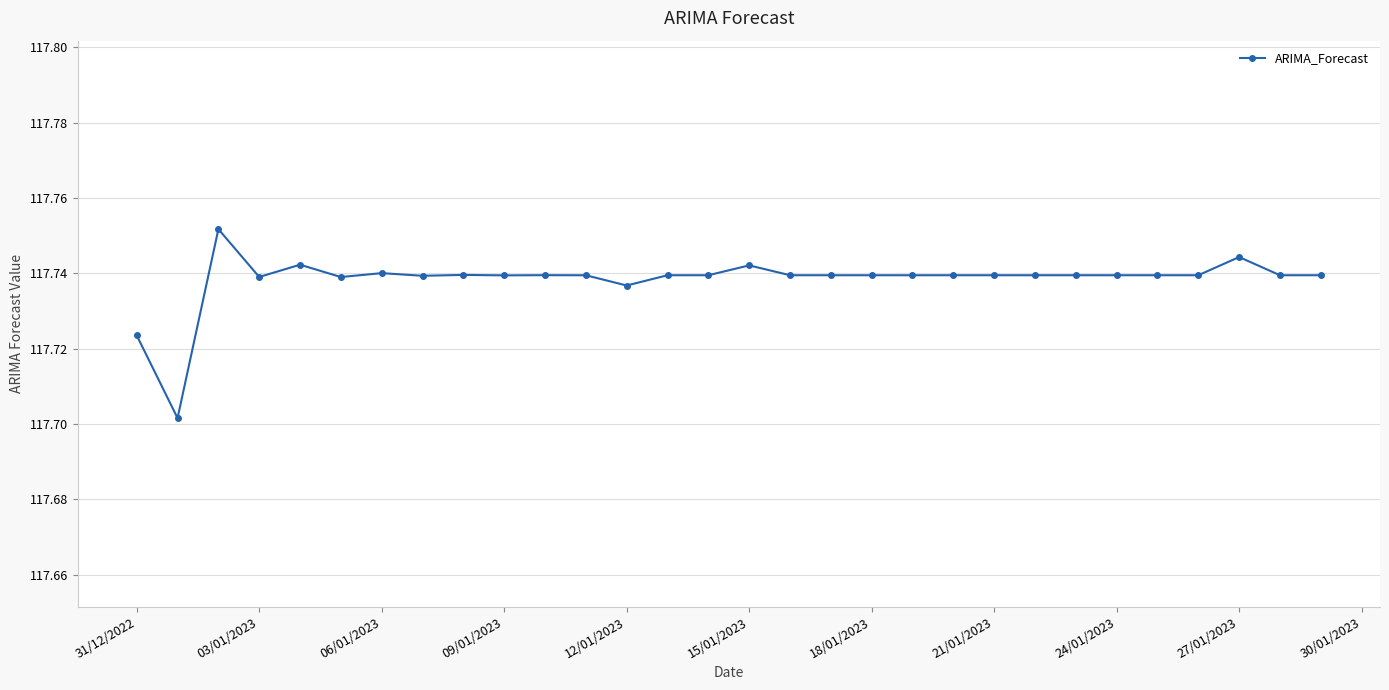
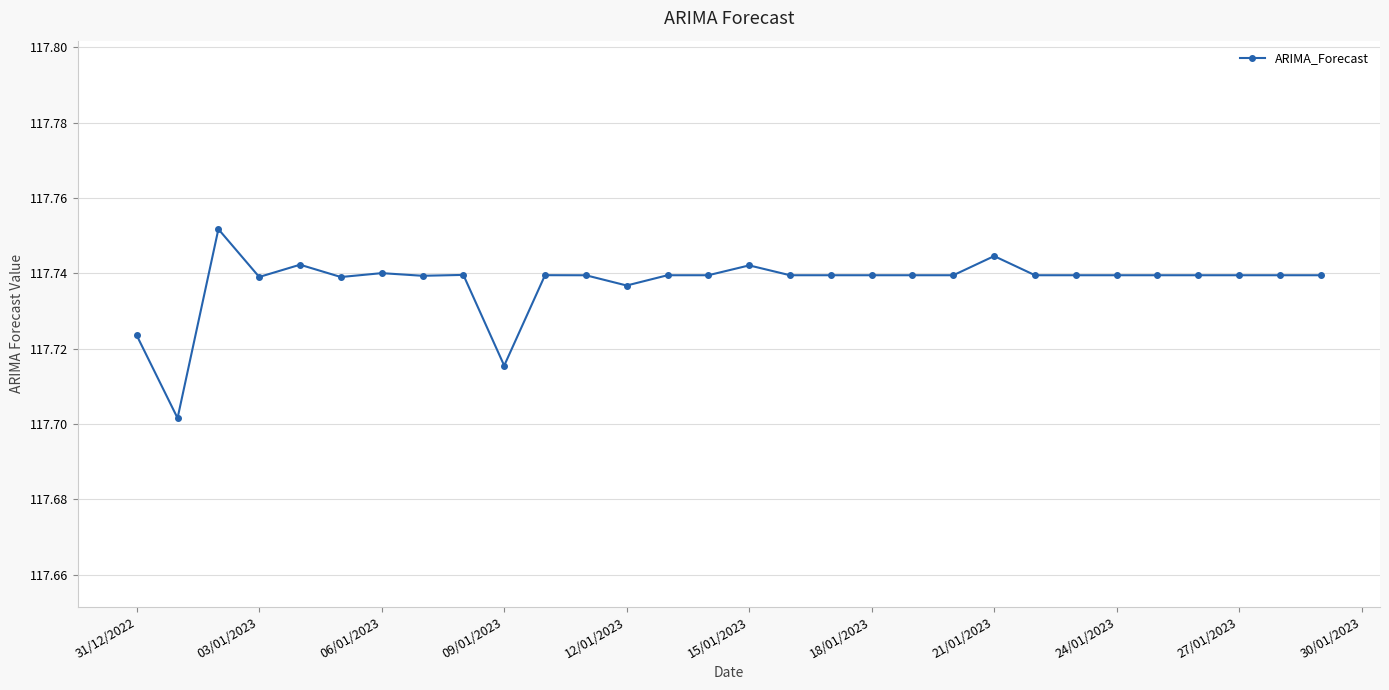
  {
    "31/12/2022": 117.724,
    "03/01/2023": 117.739,
    "06/01/2023": 117.740,
-   "09/01/2023": 117.739,
+   "09/01/2023": 117.716,
    "12/01/2023": 117.737,
    "15/01/2023": 117.742,
    "18/01/2023": 117.739,
-   "21/01/2023": 117.739,
+   "21/01/2023": 117.745,
    "24/01/2023": 117.739,
-   "27/01/2023": 117.744
+   "27/01/2023": 117.739
  }
